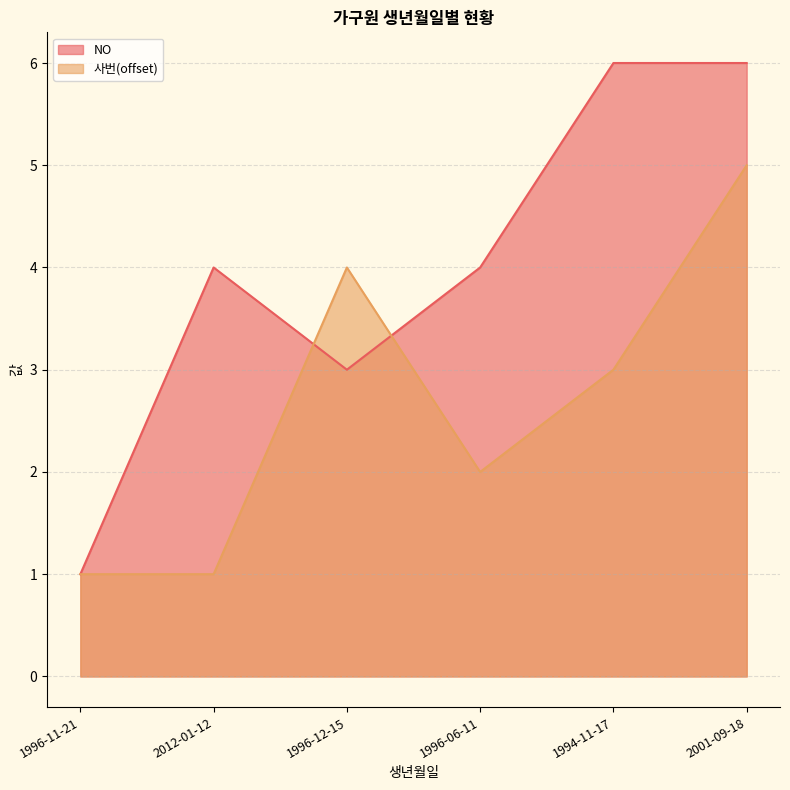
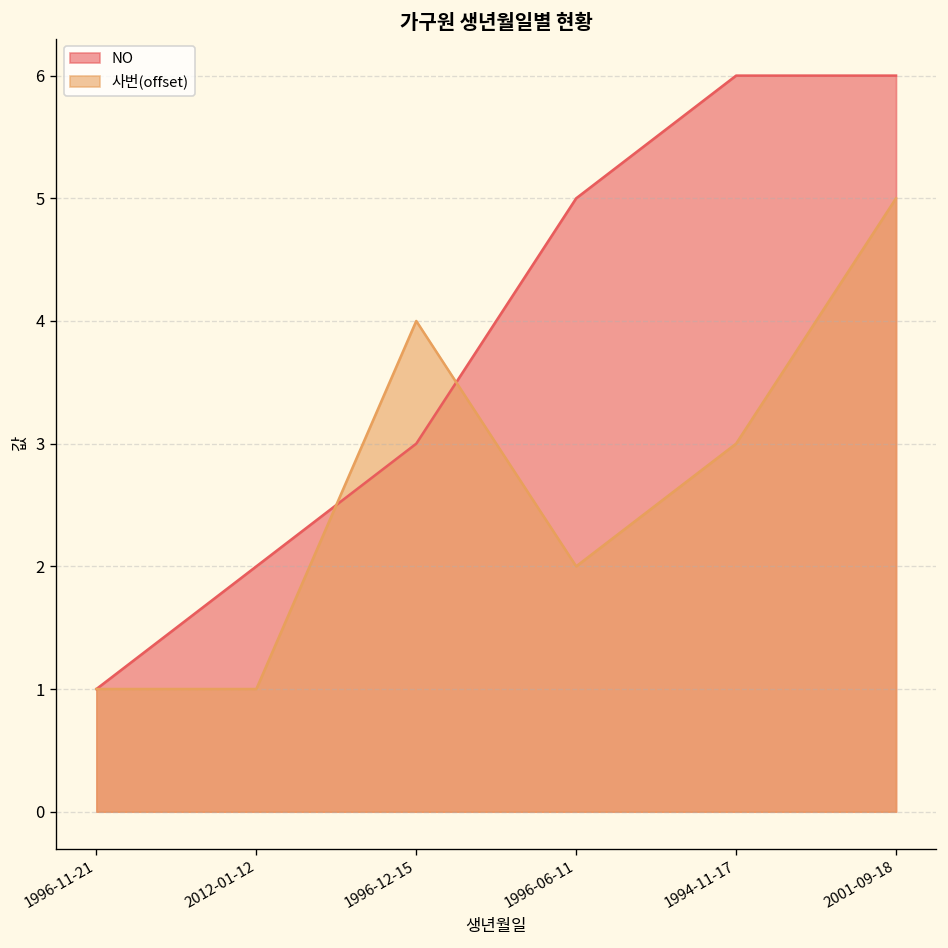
  {
    "NO": {
-     "2012-01-12": 4,
+     "2012-01-12": 2,
      "1996-12-15": 3,
-     "1996-06-11": 4,
+     "1996-06-11": 5,
      "1994-11-17": 6,
      "2001-09-18": 6
    },
    "사번(offset)": {
      "2012-01-12": 1,
      "1996-12-15": 4,
      "1996-06-11": 2,
      "1994-11-17": 3,
      "2001-09-18": 5
    }
  }
